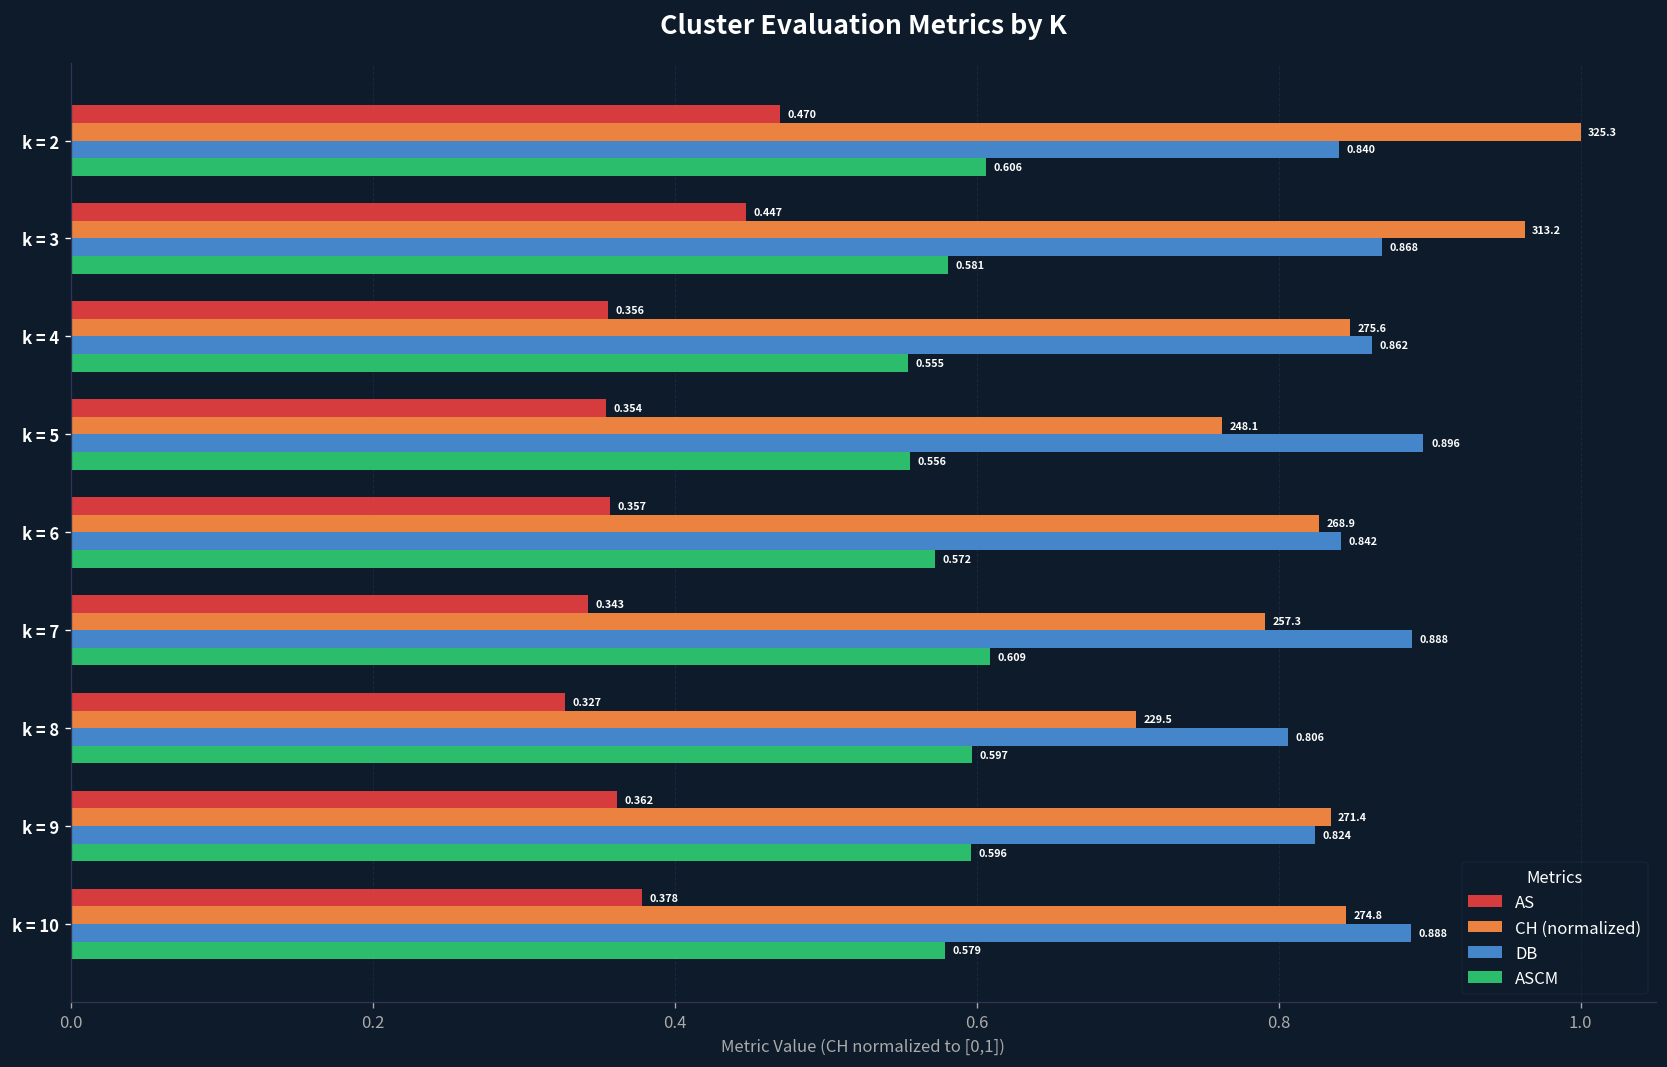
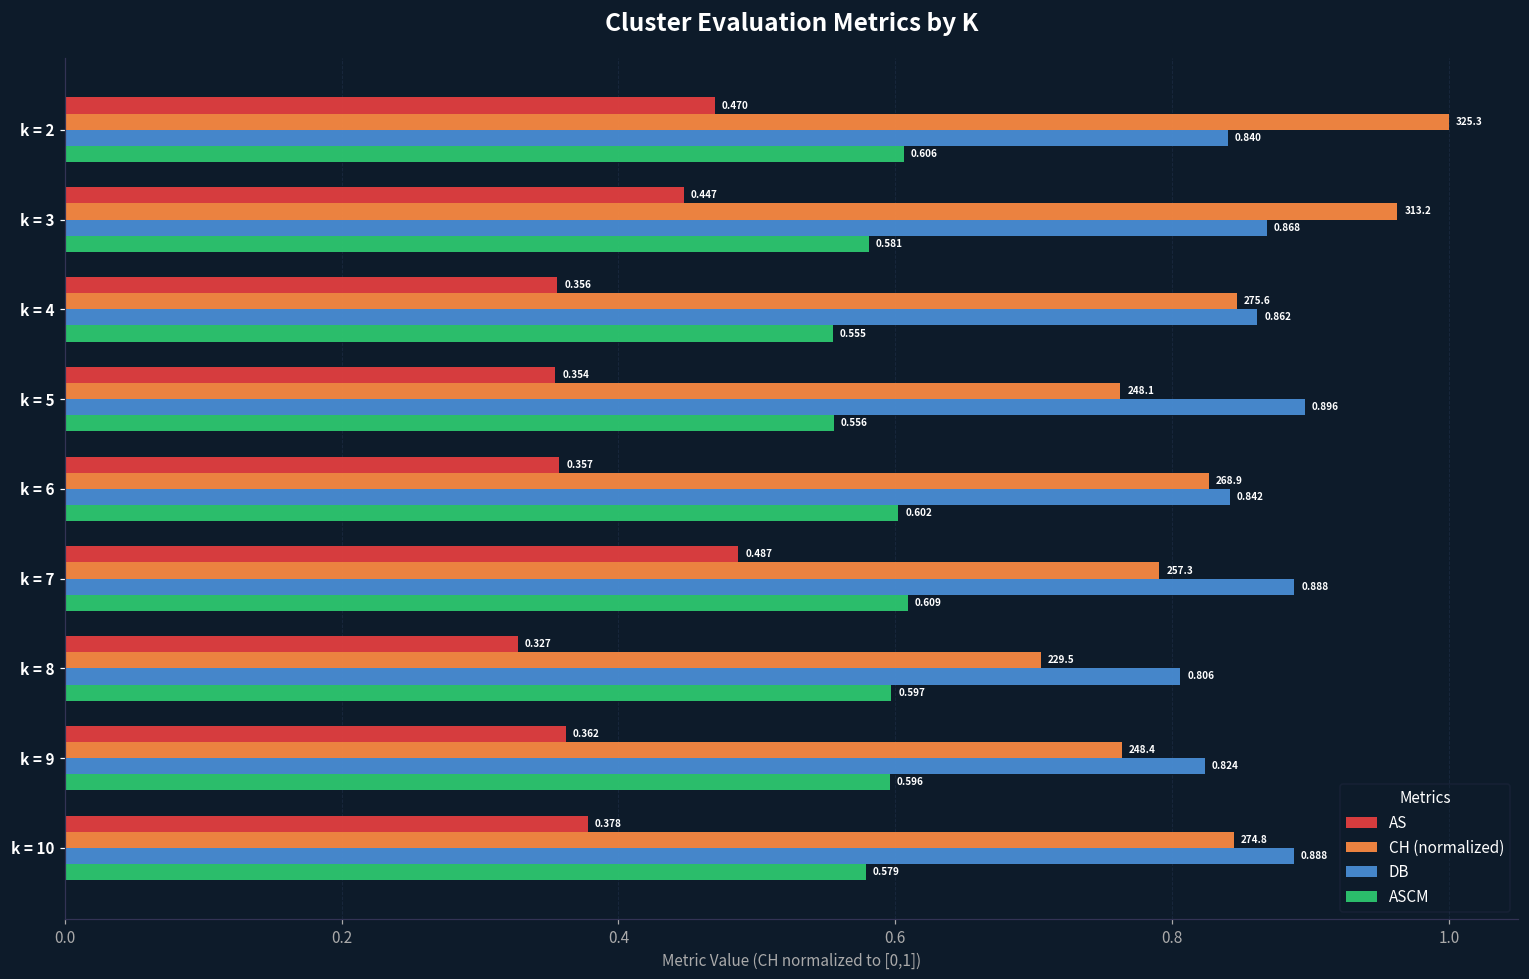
  {
    "AS": {
      "k = 2": 0.470,
      "k = 3": 0.447,
      "k = 4": 0.356,
      "k = 5": 0.354,
      "k = 6": 0.357,
-     "k = 7": 0.343,
+     "k = 7": 0.487,
      "k = 8": 0.327,
      "k = 9": 0.362,
      "k = 10": 0.378
    },
    "CH (normalized)": {
-     "k = 9": 271.4
+     "k = 9": 248.4
    },
    "DB": {
      "k = 2": 0.840,
      "k = 3": 0.868,
      "k = 4": 0.862,
      "k = 5": 0.896,
      "k = 6": 0.842,
      "k = 7": 0.888,
      "k = 8": 0.806,
      "k = 9": 0.824,
      "k = 10": 0.888
    },
    "ASCM": {
      "k = 2": 0.606,
      "k = 3": 0.581,
      "k = 4": 0.555,
      "k = 5": 0.556,
-     "k = 6": 0.572,
+     "k = 6": 0.602,
      "k = 7": 0.609,
      "k = 8": 0.597,
      "k = 9": 0.596,
      "k = 10": 0.579
    }
  }
